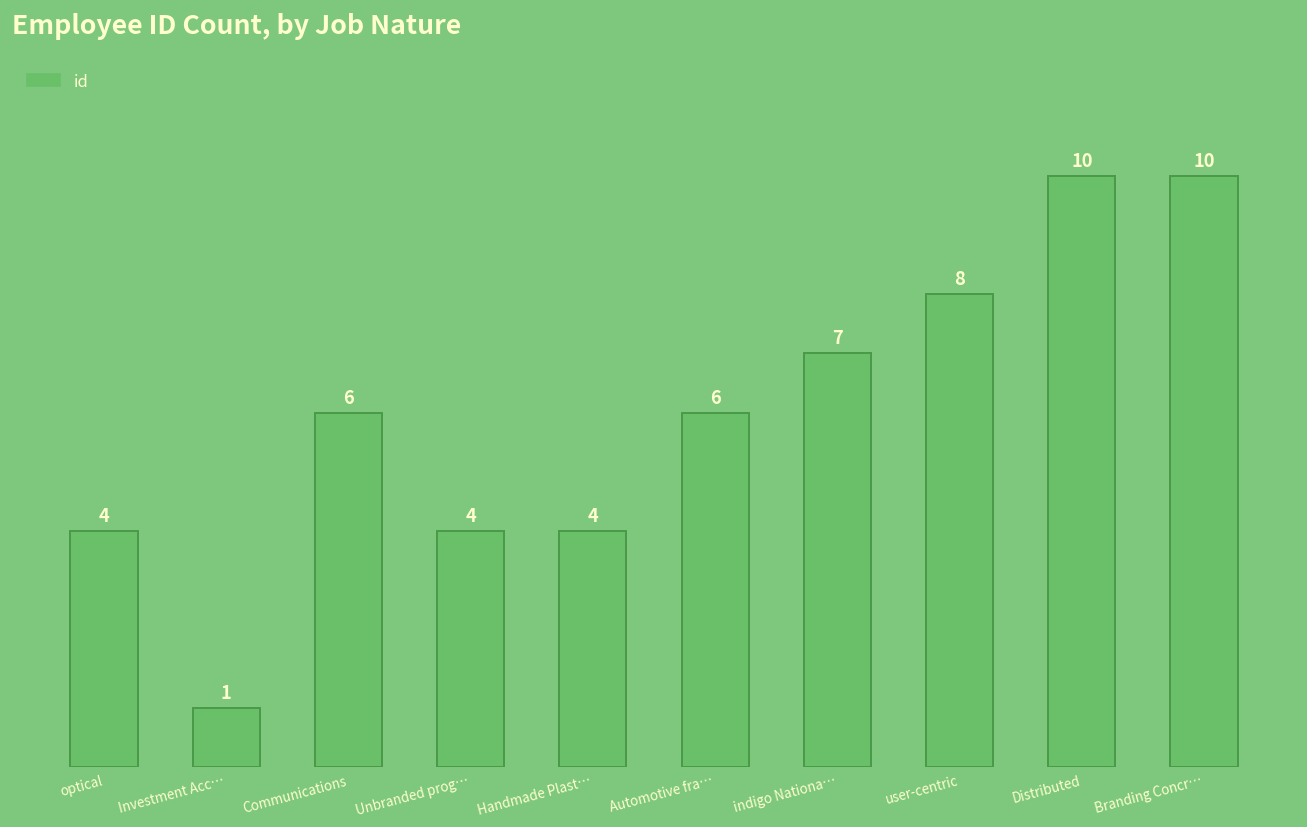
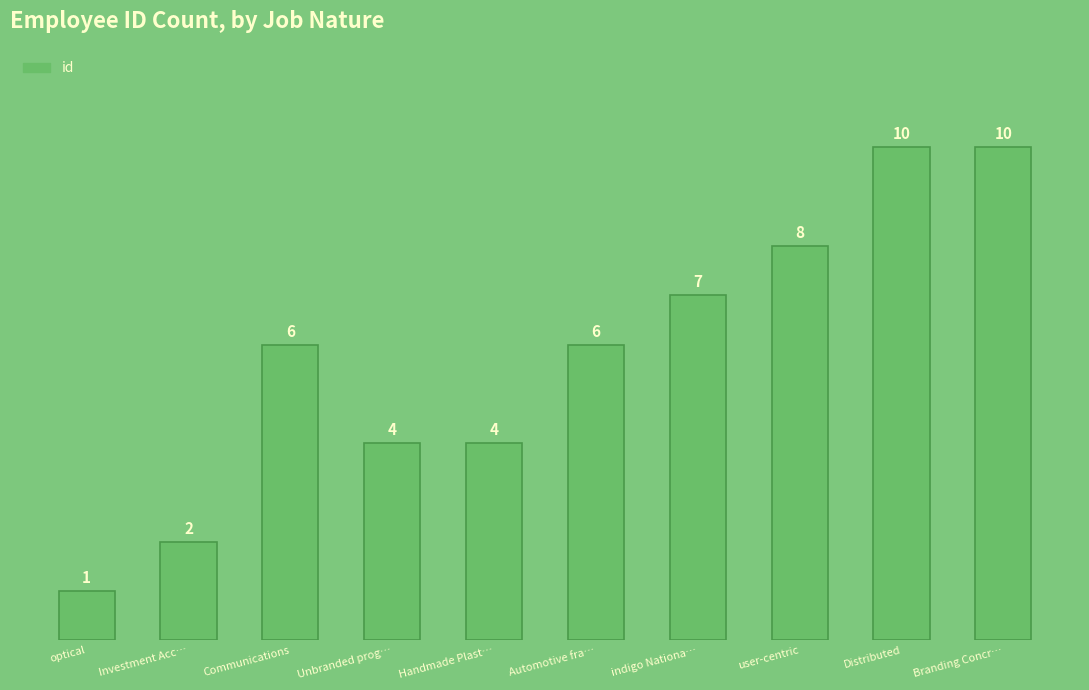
  {
-   "optical": 4,
-   "Investment Acc…": 1,
+   "optical": 1,
+   "Investment Acc…": 2,
    "Communications": 6,
    "Unbranded prog…": 4,
    "Handmade Plast…": 4,
    "Automotive fra…": 6,
    "indigo Nationa…": 7,
    "user-centric": 8,
    "Distributed": 10,
    "Branding Concr…": 10
  }
